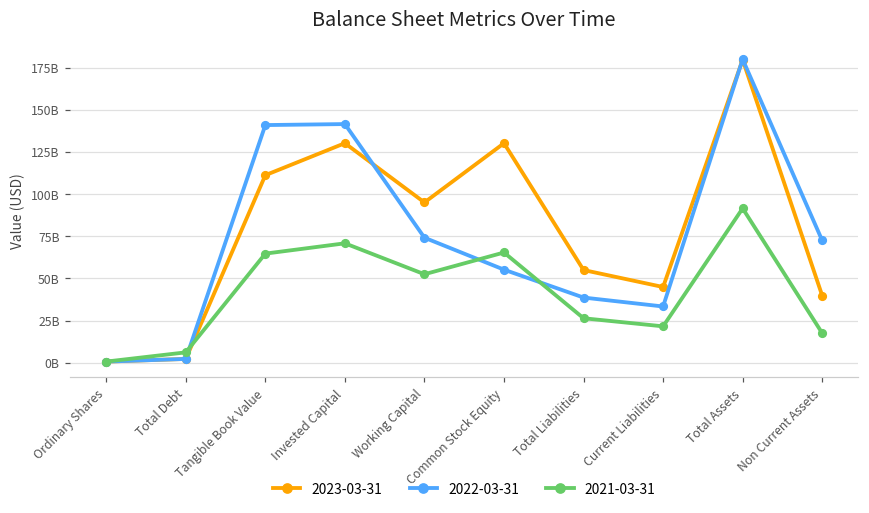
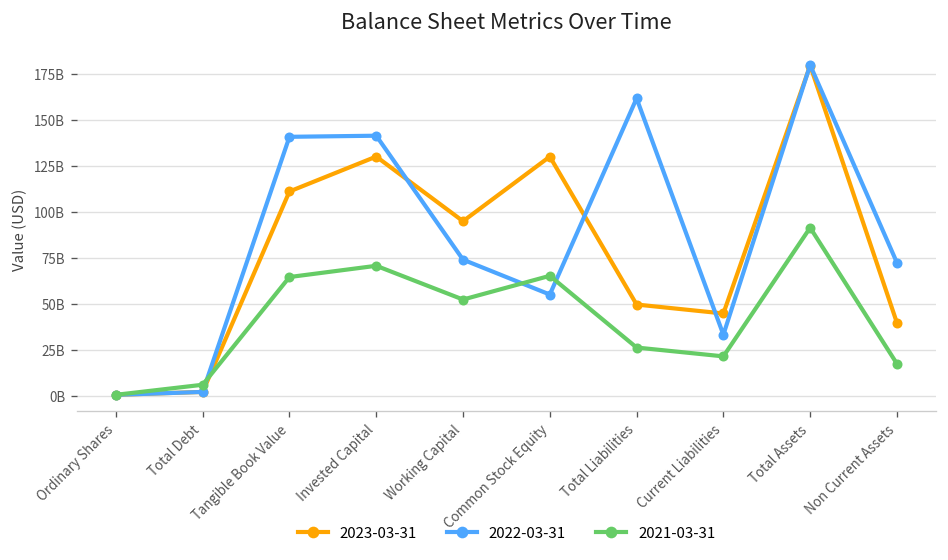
  {
    "2023-03-31": {
      "Tangible Book Value": 111000000000,
      "Invested Capital": 130000000000,
      "Working Capital": 95000000000,
      "Common Stock Equity": 130000000000,
-     "Total Liabilities": 55000000000,
+     "Total Liabilities": 50000000000,
      "Current Liabilities": 45000000000,
      "Non Current Assets": 40000000000
    },
    "2022-03-31": {
      "Tangible Book Value": 141000000000,
      "Invested Capital": 142000000000,
      "Working Capital": 74000000000,
      "Common Stock Equity": 55000000000,
-     "Total Liabilities": 39000000000,
+     "Total Liabilities": 162000000000,
      "Current Liabilities": 33000000000,
      "Non Current Assets": 72000000000
    },
    "2021-03-31": {
      "Total Debt": 6000000000,
      "Tangible Book Value": 65000000000,
      "Invested Capital": 71000000000,
      "Working Capital": 52000000000,
      "Common Stock Equity": 65000000000,
      "Total Liabilities": 26000000000,
      "Current Liabilities": 22000000000,
      "Total Assets": 92000000000,
      "Non Current Assets": 18000000000
    }
  }
